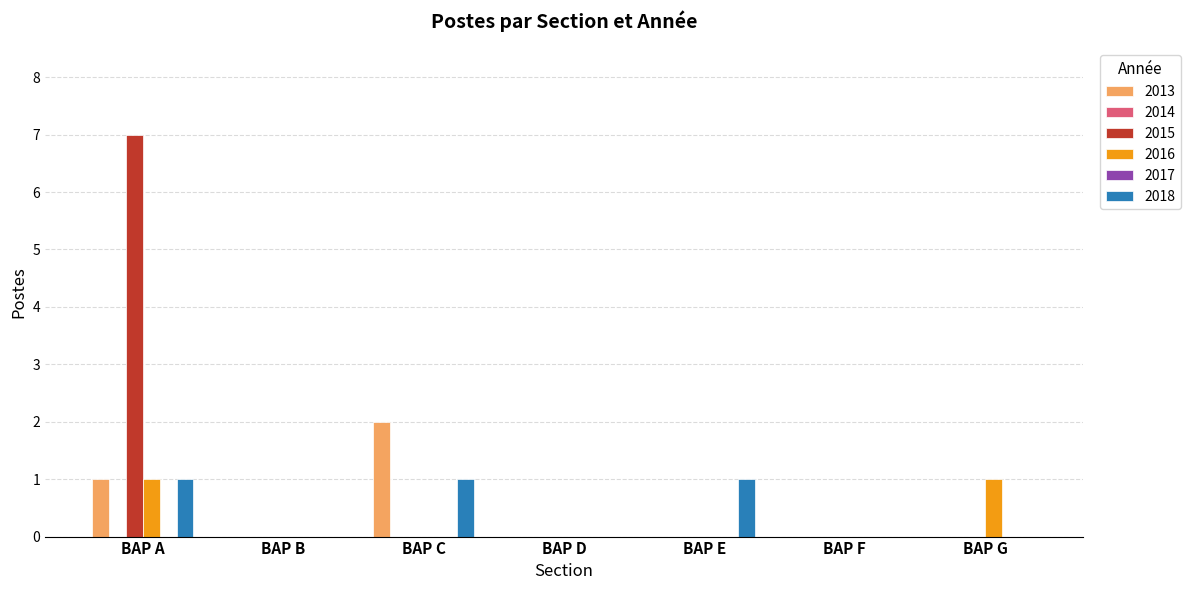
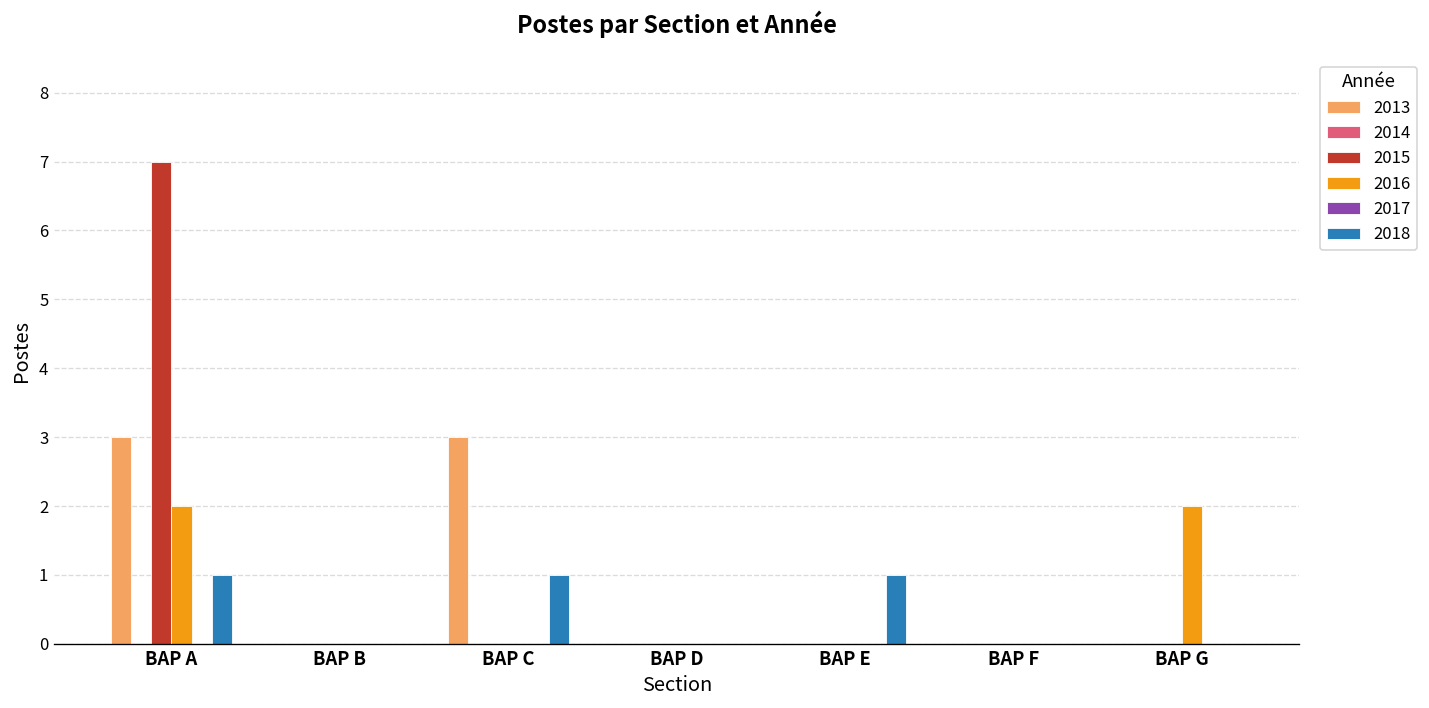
  {
    "2013": {
-     "BAP A": 1,
+     "BAP A": 3,
      "BAP B": 0,
-     "BAP C": 2,
+     "BAP C": 3,
      "BAP D": 0,
      "BAP E": 0,
      "BAP F": 0,
      "BAP G": 0
    },
    "2014": {
      "BAP A": 0,
      "BAP B": 0,
      "BAP C": 0,
      "BAP D": 0,
      "BAP E": 0,
      "BAP F": 0,
      "BAP G": 0
    },
    "2015": {
      "BAP A": 7,
      "BAP B": 0,
      "BAP C": 0,
      "BAP D": 0,
      "BAP E": 0,
      "BAP F": 0,
      "BAP G": 0
    },
    "2016": {
-     "BAP A": 1,
+     "BAP A": 2,
      "BAP B": 0,
      "BAP C": 0,
      "BAP D": 0,
      "BAP E": 0,
      "BAP F": 0,
-     "BAP G": 1
+     "BAP G": 2
    },
    "2017": {
      "BAP A": 0,
      "BAP B": 0,
      "BAP C": 0,
      "BAP D": 0,
      "BAP E": 0,
      "BAP F": 0,
      "BAP G": 0
    },
    "2018": {
      "BAP A": 1,
      "BAP B": 0,
      "BAP C": 1,
      "BAP D": 0,
      "BAP E": 1,
      "BAP F": 0,
      "BAP G": 0
    }
  }
